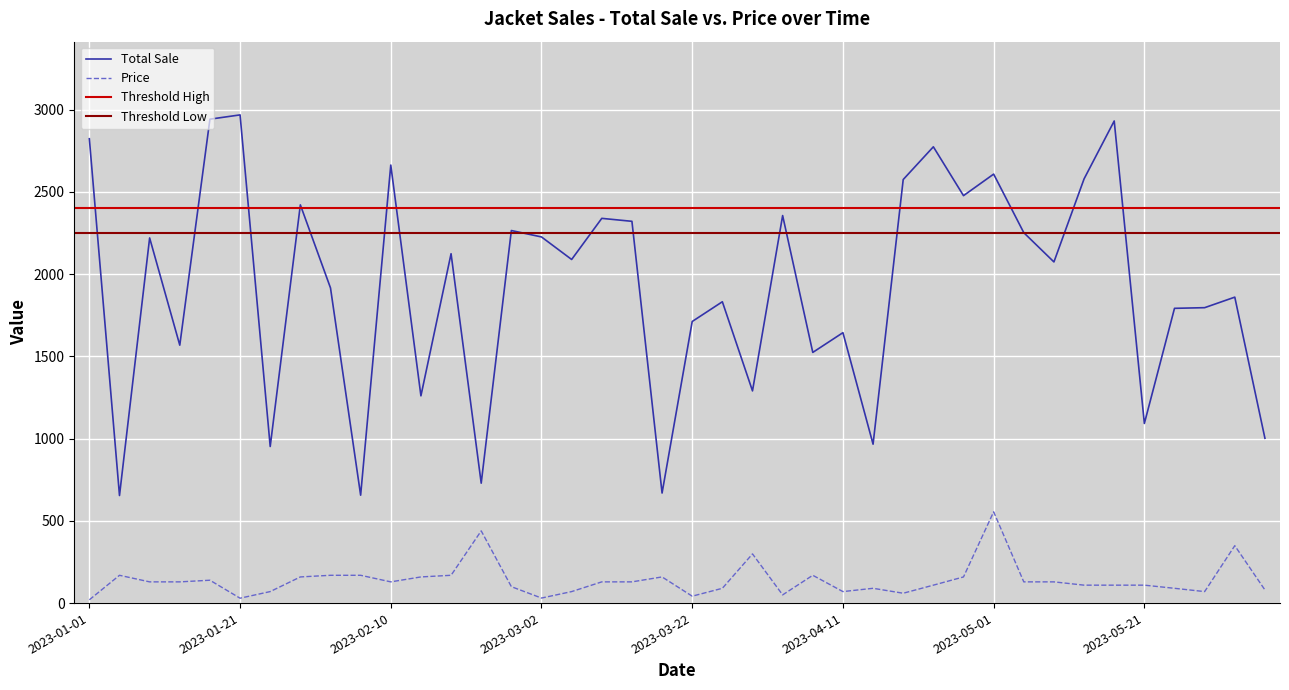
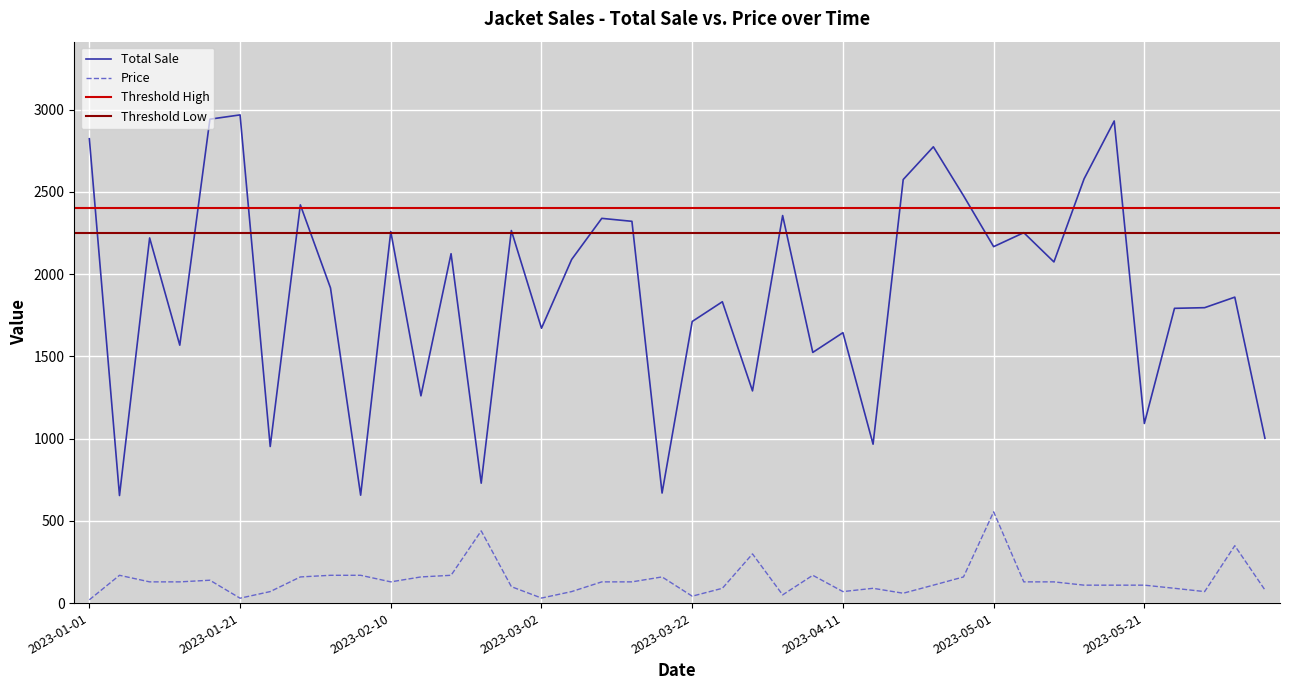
  {
    "Total Sale": {
      "2023-01-01": 2820,
      "2023-01-21": 2970,
-     "2023-02-10": 2660,
-     "2023-03-02": 2230,
+     "2023-02-10": 2260,
+     "2023-03-02": 1670,
      "2023-03-22": 1710,
      "2023-04-11": 1640,
-     "2023-05-01": 2610,
+     "2023-05-01": 2170,
      "2023-05-21": 1090
    },
    "Price": {
      "2023-01-01": 20,
      "2023-01-21": 30,
      "2023-02-10": 130,
      "2023-03-02": 30,
      "2023-03-22": 40,
      "2023-04-11": 70,
      "2023-05-01": 560,
      "2023-05-21": 110
    }
  }
